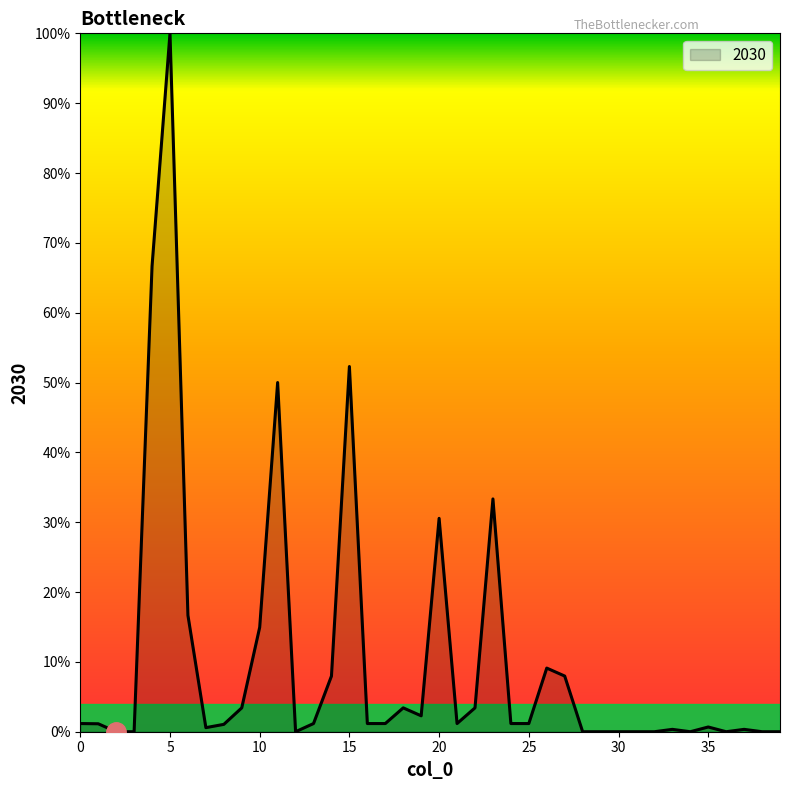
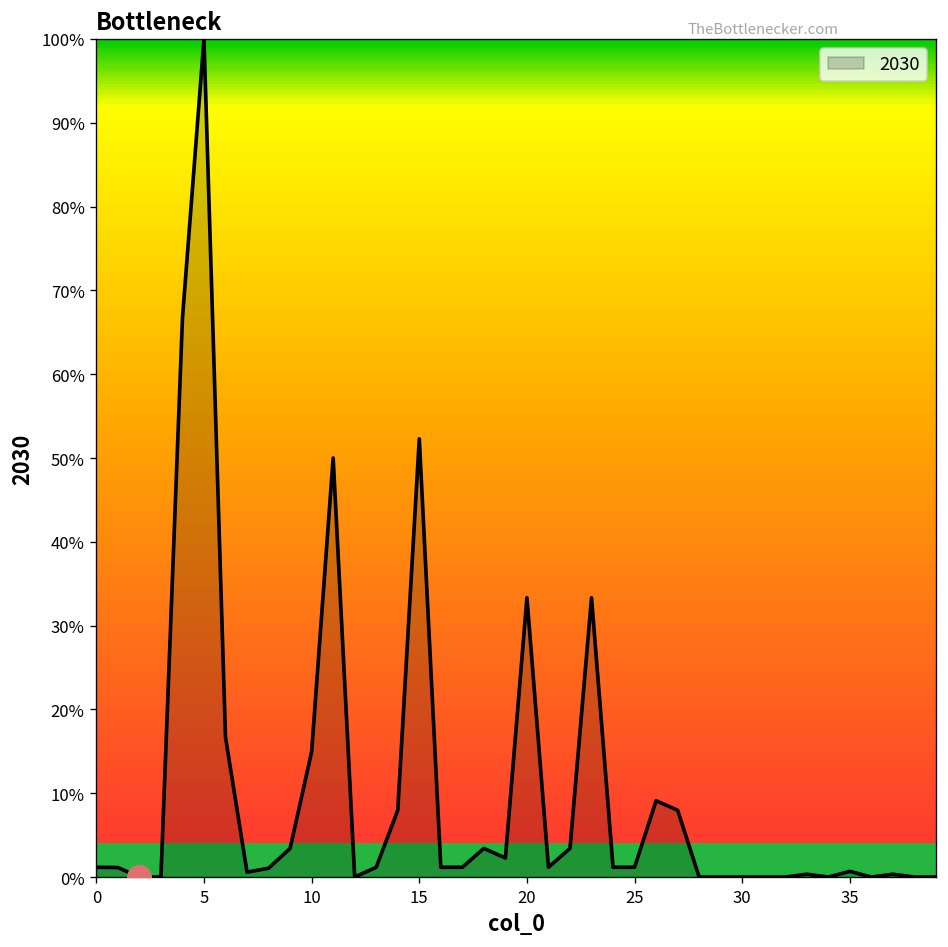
  {
    "2030": {
      "5": "100%",
      "10": "15%",
      "15": "52%",
-     "20": "31%"
+     "20": "33%"
    }
  }
